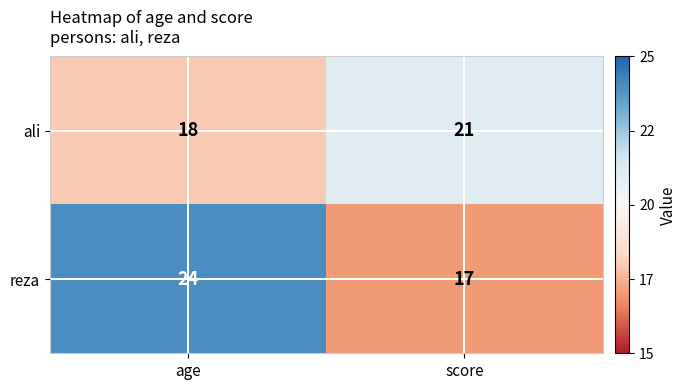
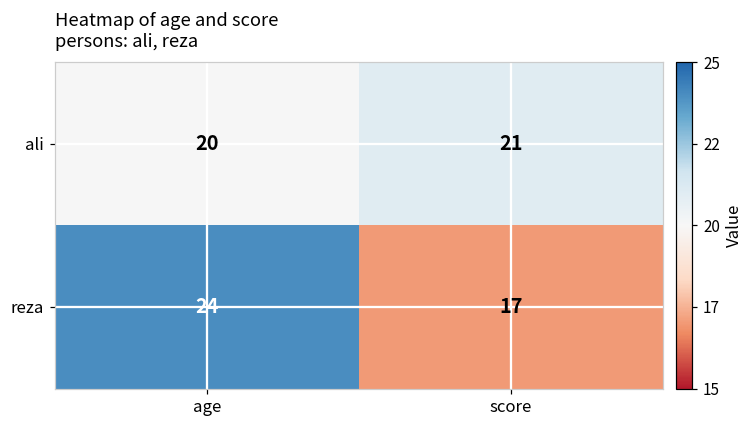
  {
    "ali": {
-     "age": 18,
+     "age": 20,
      "score": 21
    },
    "reza": {
      "age": 24,
      "score": 17
    }
  }
